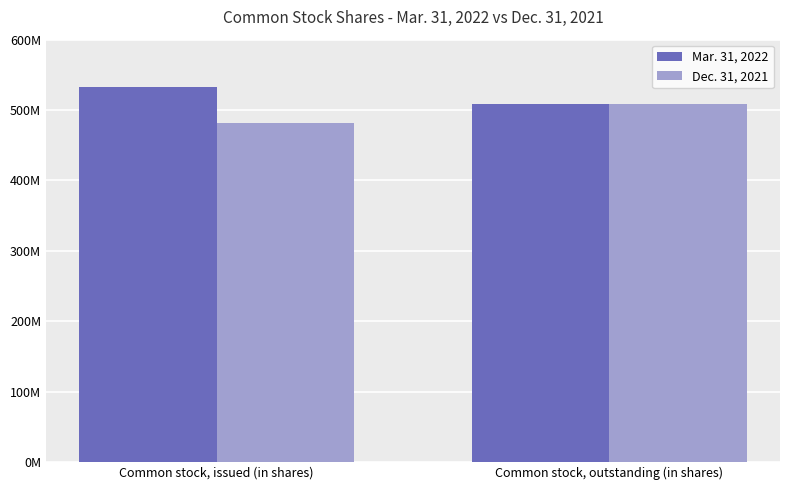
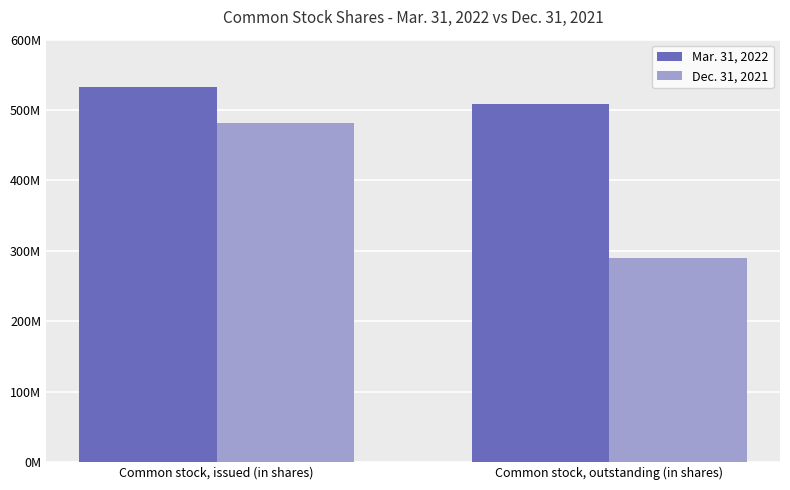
  {
    "Mar. 31, 2022": {
      "Common stock, issued (in shares)": 530000000,
      "Common stock, outstanding (in shares)": 510000000
    },
    "Dec. 31, 2021": {
      "Common stock, issued (in shares)": 480000000,
-     "Common stock, outstanding (in shares)": 510000000
+     "Common stock, outstanding (in shares)": 290000000
    }
  }
